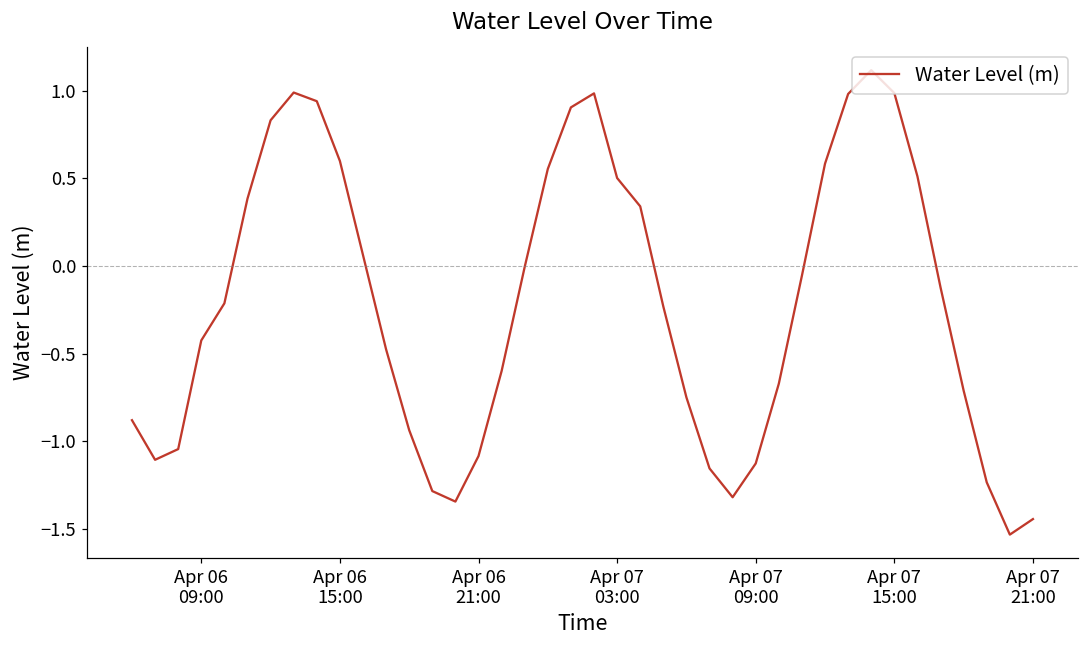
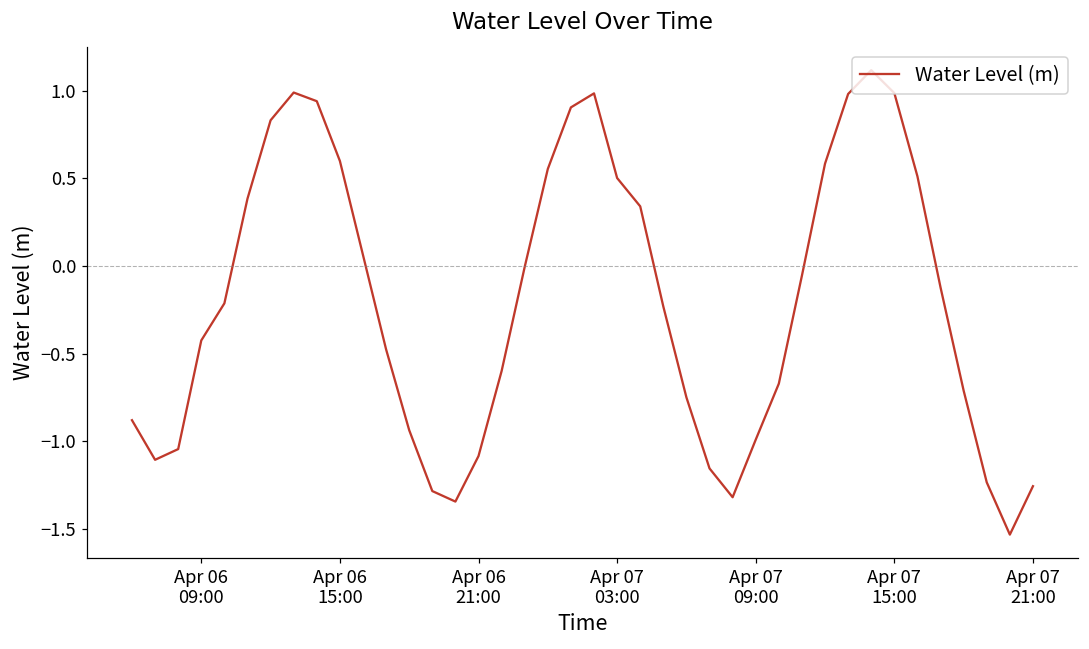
  {
    "Apr 06 09:00": -0.42,
    "Apr 06 15:00": 0.60,
    "Apr 06 21:00": -1.08,
    "Apr 07 03:00": 0.50,
-   "Apr 07 09:00": -1.13,
+   "Apr 07 09:00": -0.99,
    "Apr 07 15:00": 0.99,
-   "Apr 07 21:00": -1.44
+   "Apr 07 21:00": -1.26
  }
